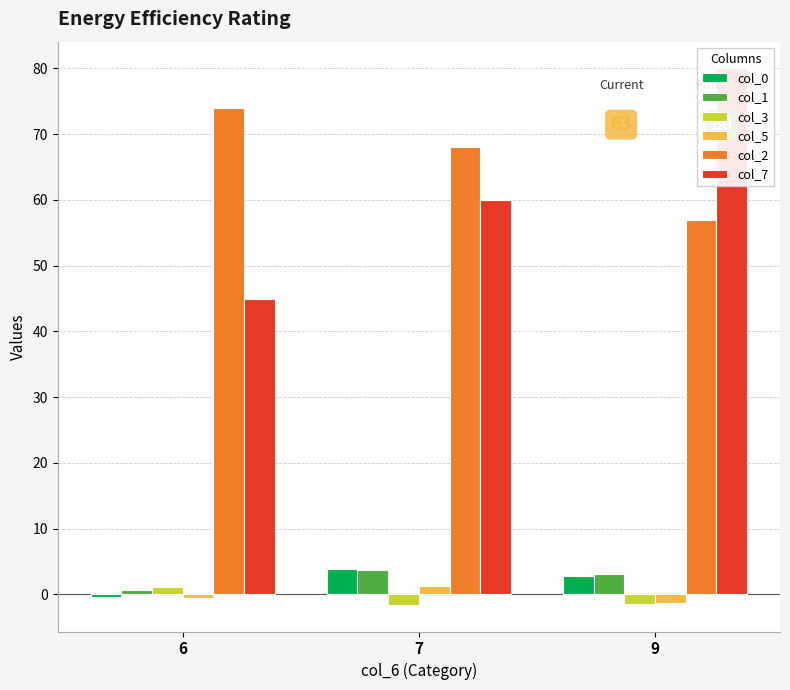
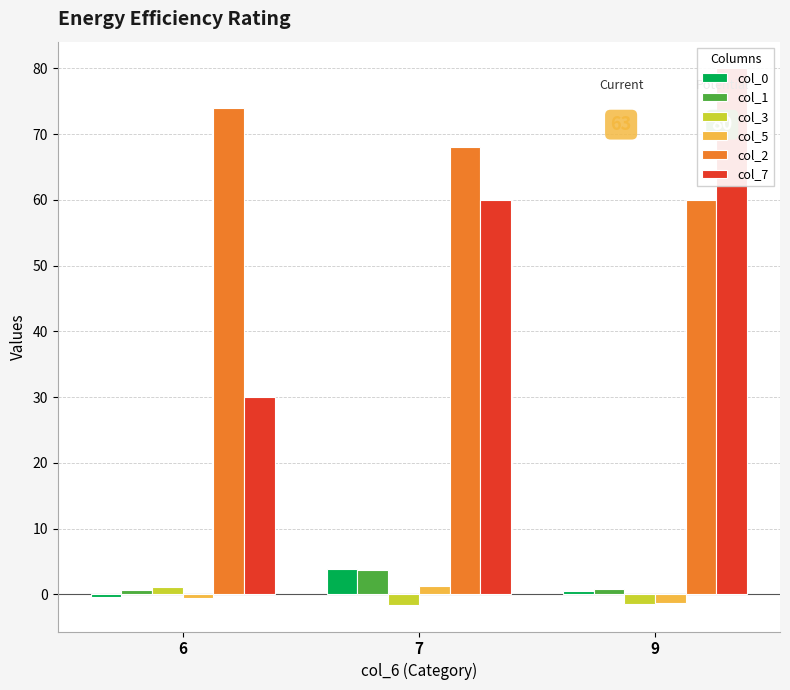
  {
    "col_0": {
      "7": 4,
-     "9": 3
+     "9": 1
    },
    "col_1": {
      "6": 1,
      "7": 4,
-     "9": 3
+     "9": 1
    },
    "col_2": {
      "6": 74,
      "7": 68,
-     "9": 57
+     "9": 60
    },
    "col_7": {
-     "6": 45,
+     "6": 30,
      "7": 60
    }
  }
